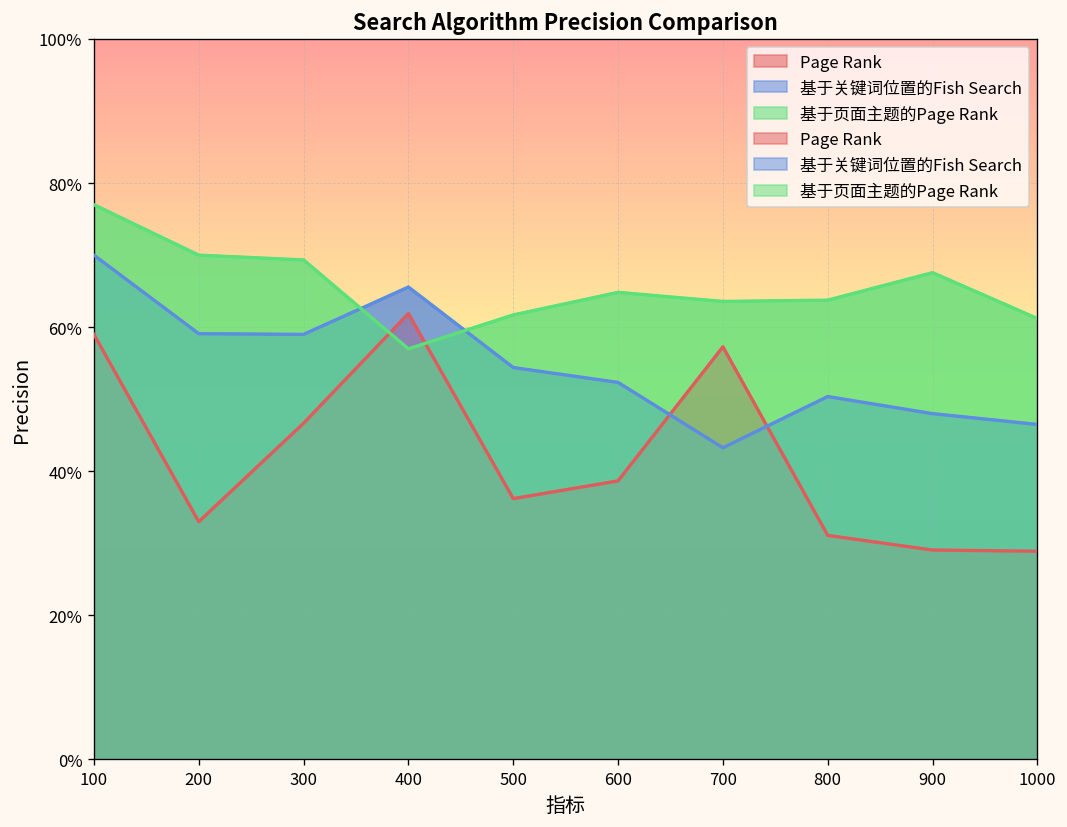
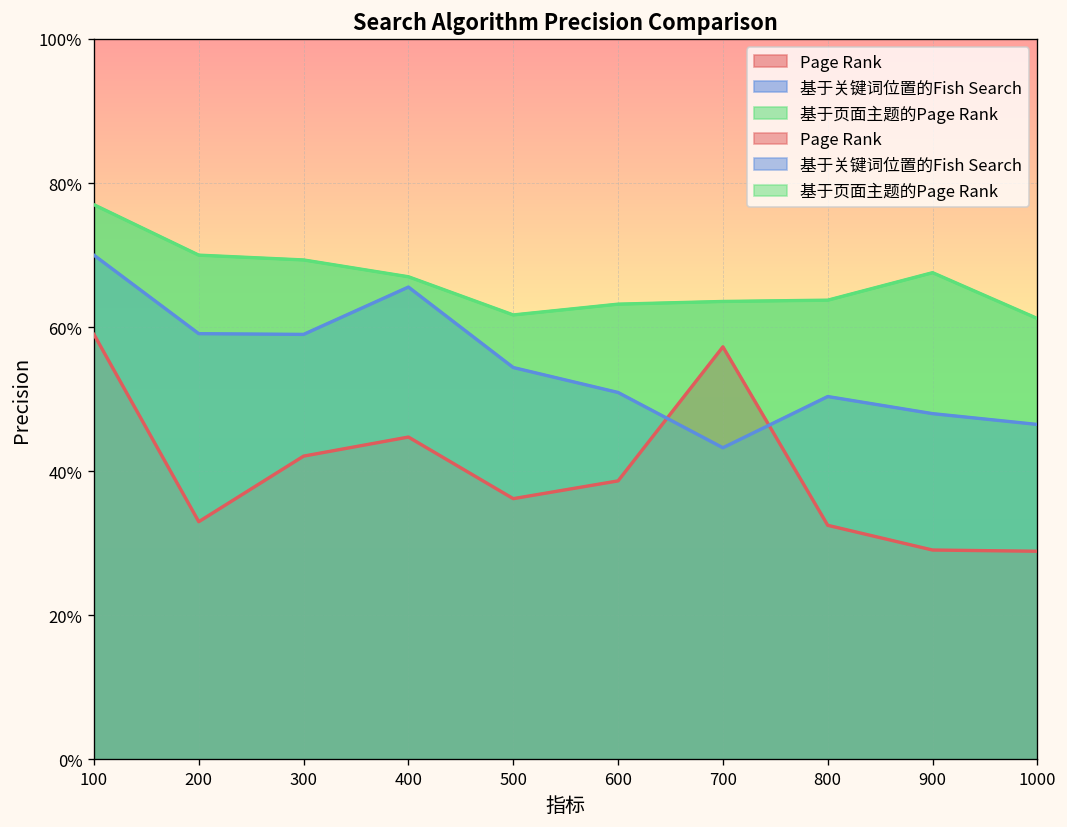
  {
    "Page Rank": {
      "100": "59%",
      "200": "33%",
-     "300": "47%",
-     "400": "62%",
+     "300": "42%",
+     "400": "45%",
      "500": "36%",
      "600": "39%",
      "700": "57%",
-     "800": "31%",
+     "800": "33%",
      "900": "29%",
      "1000": "29%"
    },
    "基于关键词位置的Fish Search": {
      "100": "70%",
      "200": "59%",
      "300": "59%",
      "400": "66%",
      "500": "54%",
-     "600": "52%",
+     "600": "51%",
      "700": "43%",
      "800": "50%",
      "900": "48%",
      "1000": "47%"
    },
    "基于页面主题的Page Rank": {
      "100": "77%",
      "200": "70%",
      "300": "69%",
-     "400": "57%",
+     "400": "67%",
      "500": "62%",
-     "600": "65%",
+     "600": "63%",
      "700": "64%",
      "800": "64%",
      "900": "68%",
      "1000": "61%"
    }
  }
